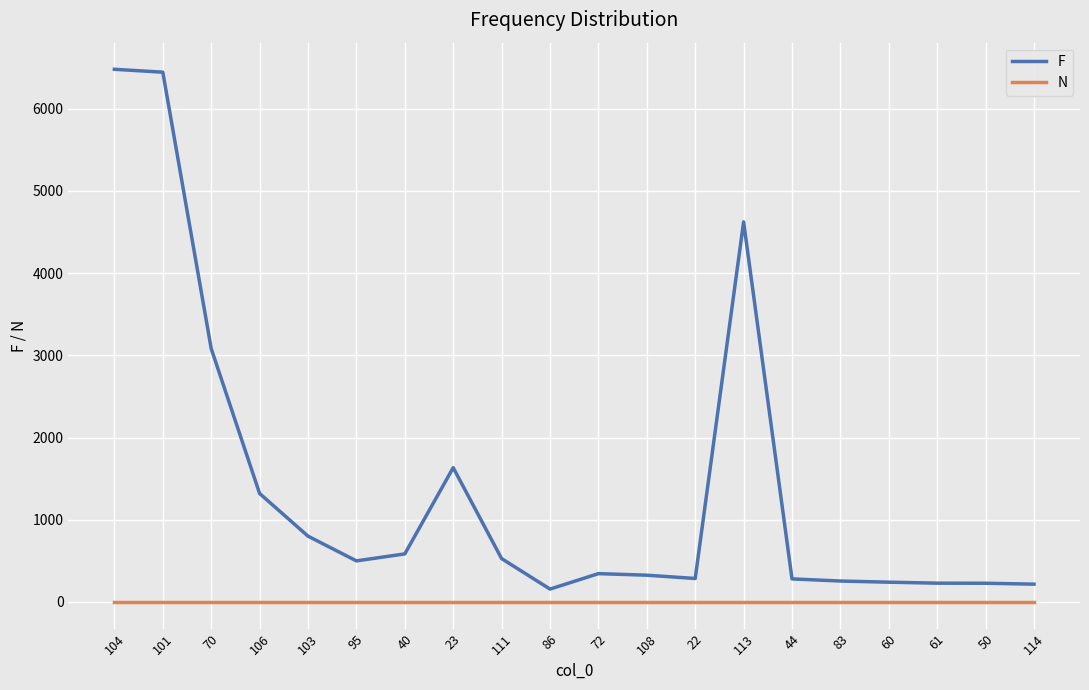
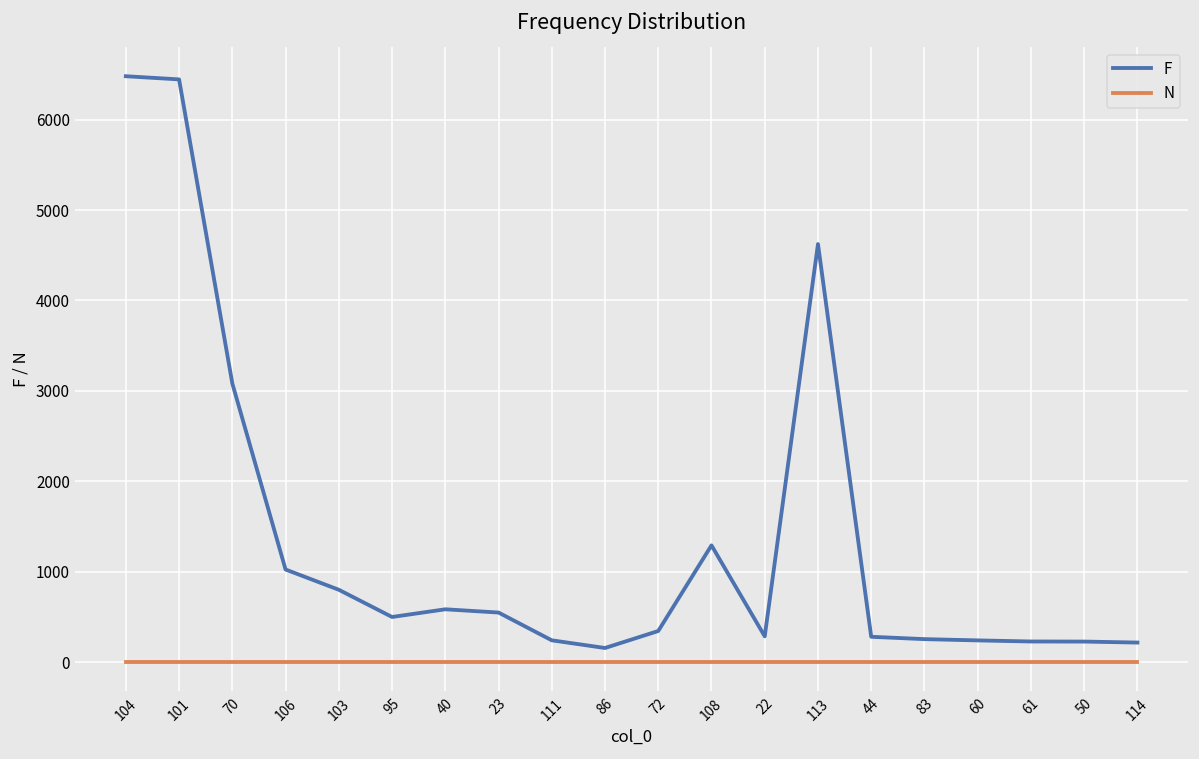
  {
    "F": {
      "104": 6500,
      "101": 6400,
      "70": 3100,
-     "106": 1300,
+     "106": 1000,
      "103": 800,
      "95": 500,
      "40": 600,
-     "23": 1600,
-     "111": 500,
+     "23": 500,
+     "111": 200,
      "86": 200,
      "72": 300,
-     "108": 300,
+     "108": 1300,
      "22": 300,
      "113": 4600,
      "44": 300,
      "83": 300,
      "60": 200,
      "61": 200,
      "50": 200,
      "114": 200
    },
    "N": {
      "104": 0,
      "101": 0,
      "70": 0,
      "106": 0,
      "103": 0,
      "95": 0,
      "40": 0,
      "23": 0,
      "111": 0,
      "86": 0,
      "72": 0,
      "108": 0,
      "22": 0,
      "113": 0,
      "44": 0,
      "83": 0,
      "60": 0,
      "61": 0,
      "50": 0,
      "114": 0
    }
  }
